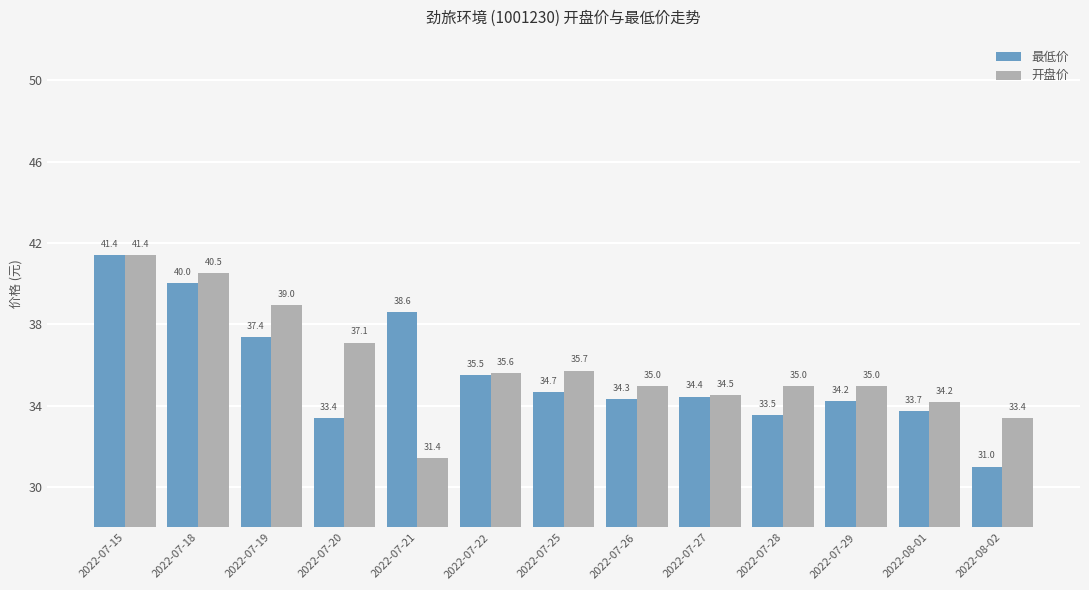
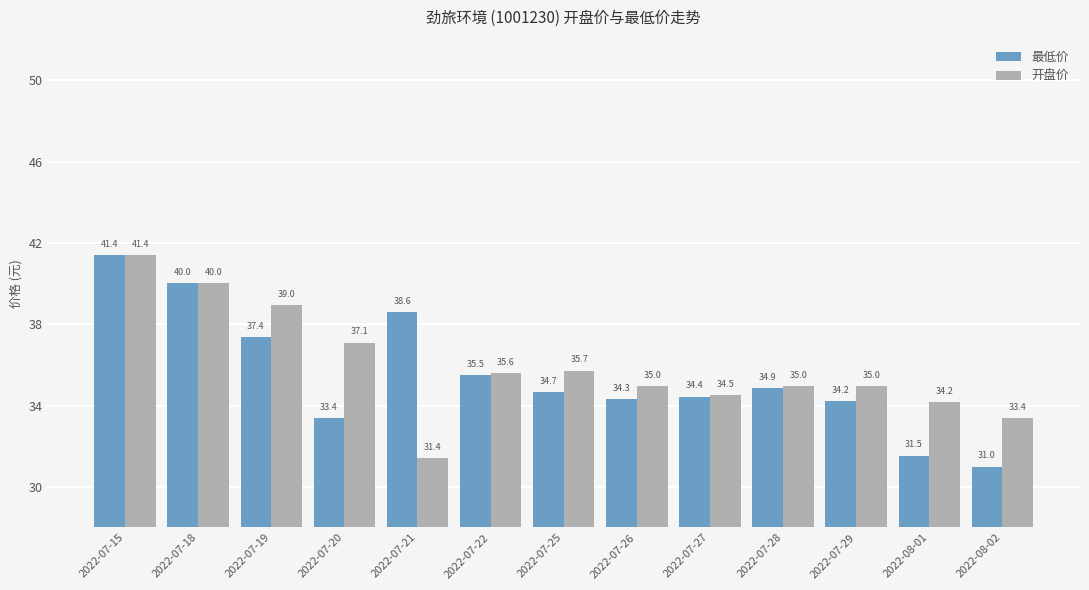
  {
    "最低价": {
      "2022-07-15": 41.4,
      "2022-07-18": 40.0,
      "2022-07-19": 37.4,
      "2022-07-20": 33.4,
      "2022-07-21": 38.6,
      "2022-07-22": 35.5,
      "2022-07-25": 34.7,
      "2022-07-26": 34.3,
      "2022-07-27": 34.4,
-     "2022-07-28": 33.5,
+     "2022-07-28": 34.9,
      "2022-07-29": 34.2,
-     "2022-08-01": 33.7,
+     "2022-08-01": 31.5,
      "2022-08-02": 31.0
    },
    "开盘价": {
      "2022-07-15": 41.4,
-     "2022-07-18": 40.5,
+     "2022-07-18": 40.0,
      "2022-07-19": 39.0,
      "2022-07-20": 37.1,
      "2022-07-21": 31.4,
      "2022-07-22": 35.6,
      "2022-07-25": 35.7,
      "2022-07-26": 35.0,
      "2022-07-27": 34.5,
      "2022-07-28": 35.0,
      "2022-07-29": 35.0,
      "2022-08-01": 34.2,
      "2022-08-02": 33.4
    }
  }
